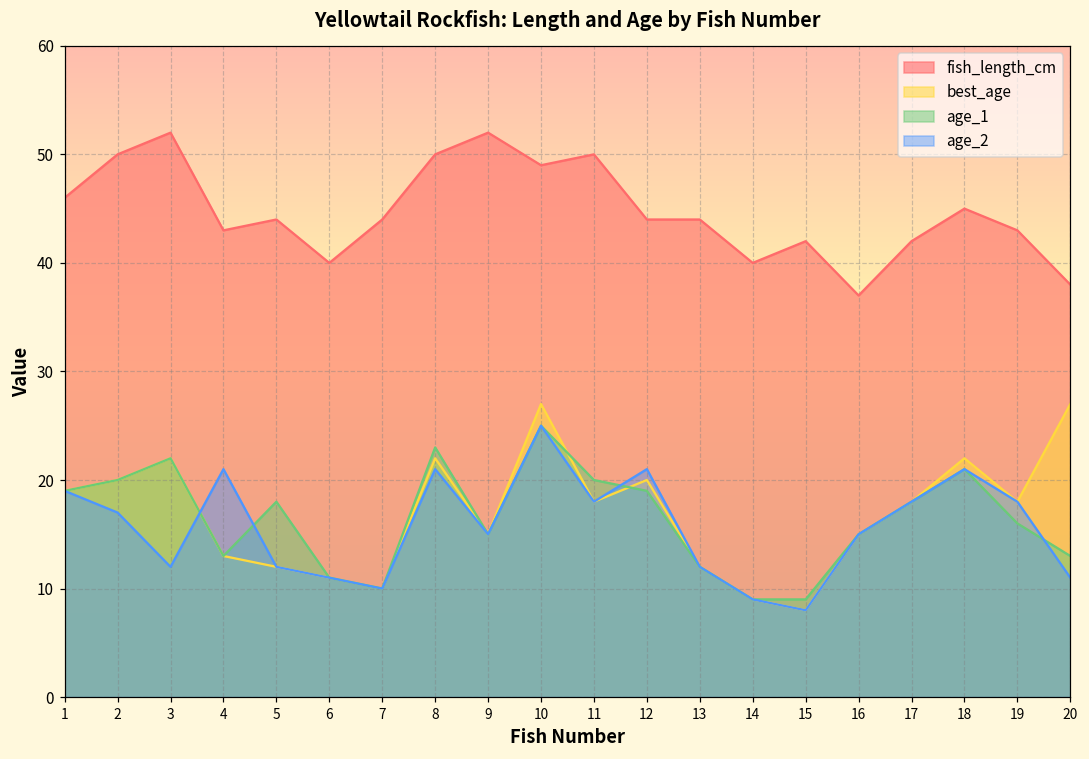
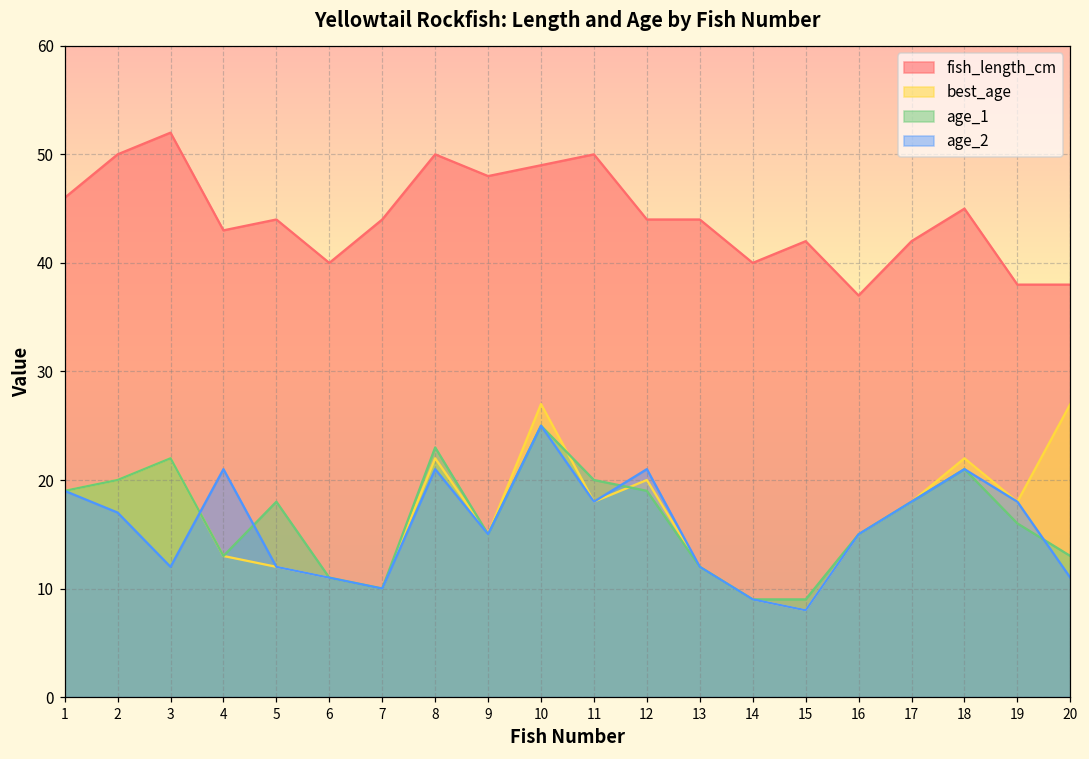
  {
    "fish_length_cm": {
      "1": 46,
      "2": 50,
      "3": 52,
      "4": 43,
      "5": 44,
      "6": 40,
      "7": 44,
      "8": 50,
-     "9": 52,
+     "9": 48,
      "10": 49,
      "11": 50,
      "12": 44,
      "13": 44,
      "14": 40,
      "15": 42,
      "16": 37,
      "17": 42,
      "18": 45,
-     "19": 43,
+     "19": 38,
      "20": 38
    },
    "best_age": {
      "8": 22,
      "10": 27,
      "12": 20,
      "18": 22,
      "20": 27
    },
    "age_1": {
      "5": 18,
      "8": 23,
      "11": 20,
      "12": 19,
      "15": 9,
      "19": 16,
      "20": 13
    },
    "age_2": {
      "2": 17,
      "3": 12,
      "4": 21,
      "8": 21,
      "12": 21,
      "20": 11
    }
  }
